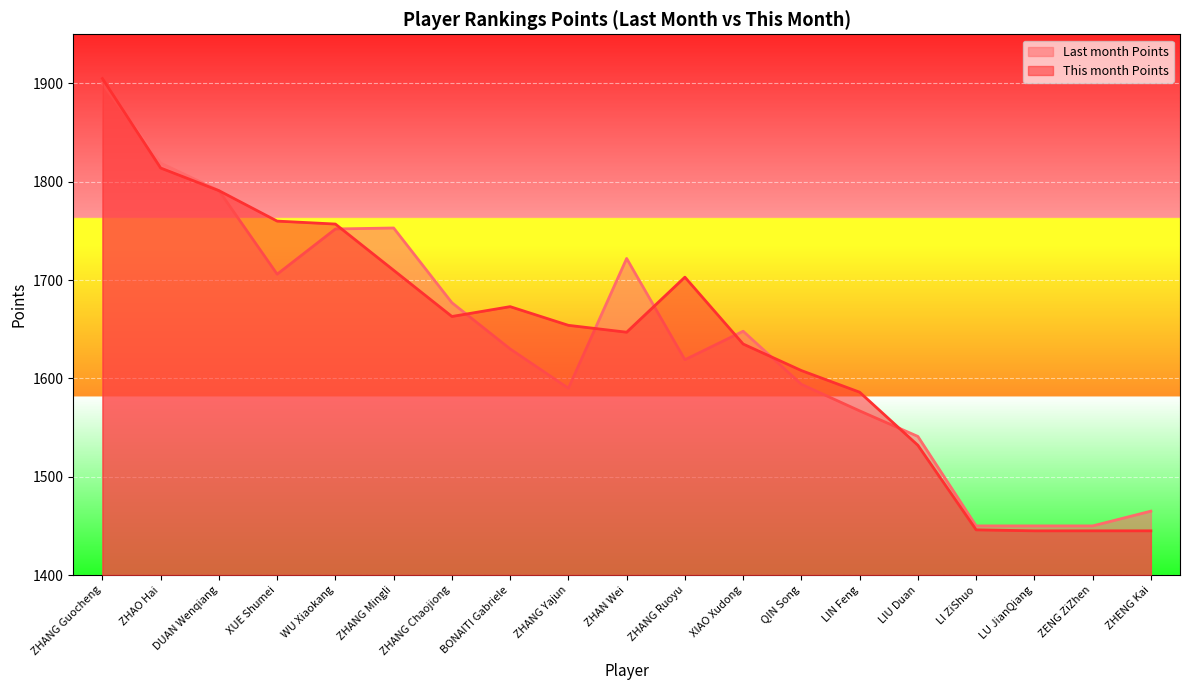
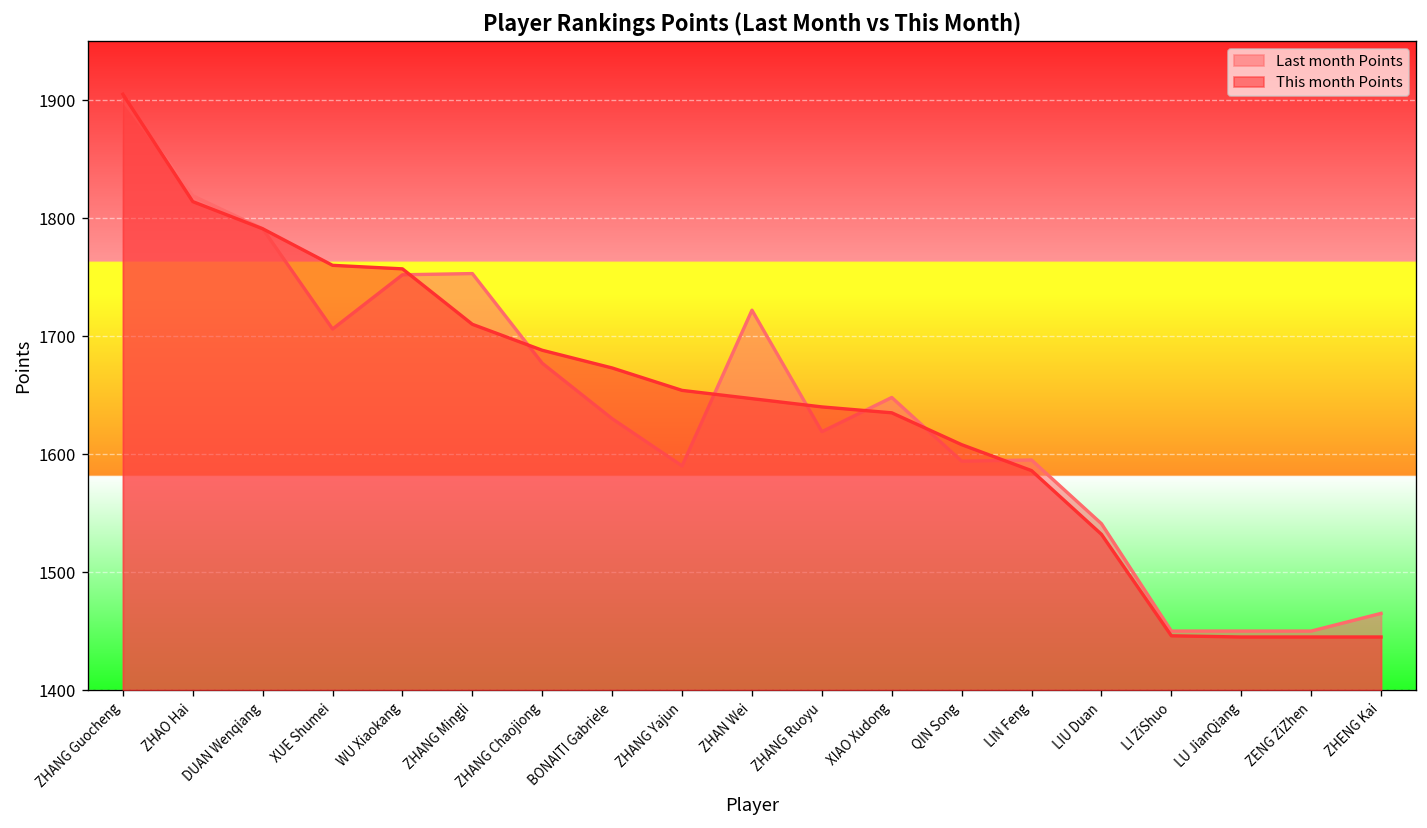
  {
    "Last month Points": {
      "ZHANG Guocheng": 1900,
      "ZHAO Hai": 1820,
      "XUE Shumei": 1710,
      "WU Xiaokang": 1750,
      "ZHANG Mingli": 1750,
      "ZHANG Chaojiong": 1680,
      "BONAITI Gabriele": 1630,
      "ZHANG Yajun": 1590,
      "ZHAN Wei": 1720,
      "ZHANG Ruoyu": 1620,
      "XIAO Xudong": 1650,
      "QIN Song": 1590,
-     "LIN Feng": 1570,
+     "LIN Feng": 1600,
      "LIU Duan": 1540,
      "LI ZiShuo": 1450,
      "LU JianQiang": 1450,
      "ZENG ZiZhen": 1450,
      "ZHENG Kai": 1470
    },
    "This month Points": {
      "ZHANG Guocheng": 1910,
      "ZHAO Hai": 1810,
      "XUE Shumei": 1760,
      "WU Xiaokang": 1760,
      "ZHANG Mingli": 1710,
-     "ZHANG Chaojiong": 1660,
+     "ZHANG Chaojiong": 1690,
      "BONAITI Gabriele": 1670,
      "ZHANG Yajun": 1650,
      "ZHAN Wei": 1650,
-     "ZHANG Ruoyu": 1700,
+     "ZHANG Ruoyu": 1640,
      "XIAO Xudong": 1640,
      "QIN Song": 1610,
      "LIN Feng": 1590,
      "LIU Duan": 1530,
      "LI ZiShuo": 1450,
      "LU JianQiang": 1450,
      "ZENG ZiZhen": 1450,
      "ZHENG Kai": 1450
    }
  }
